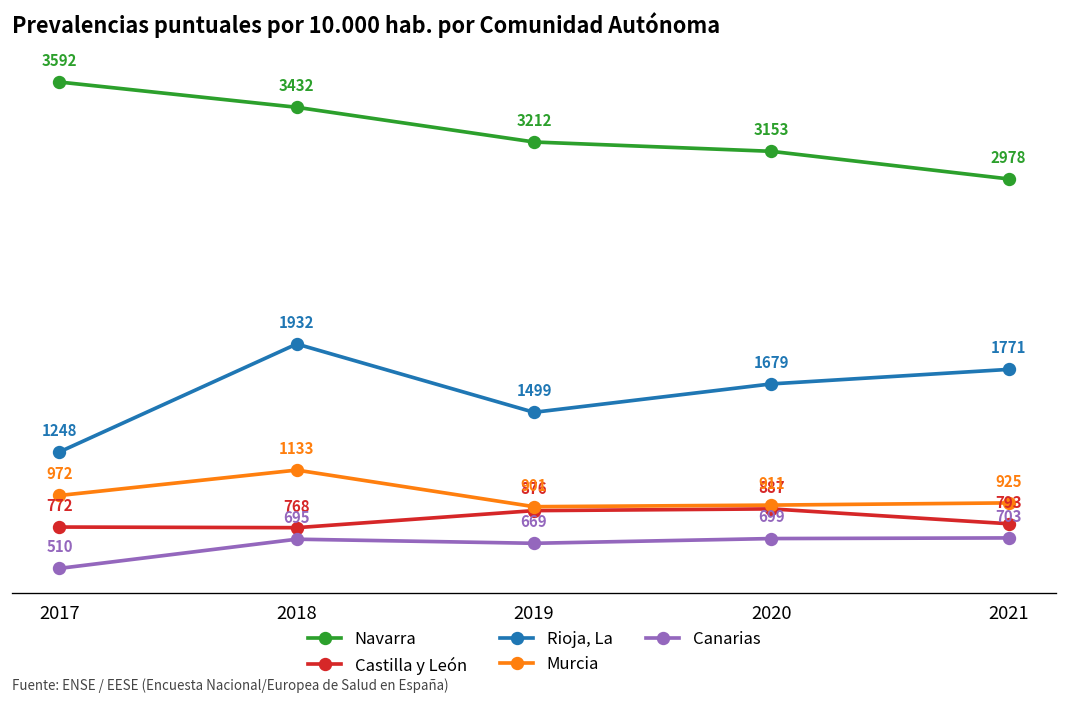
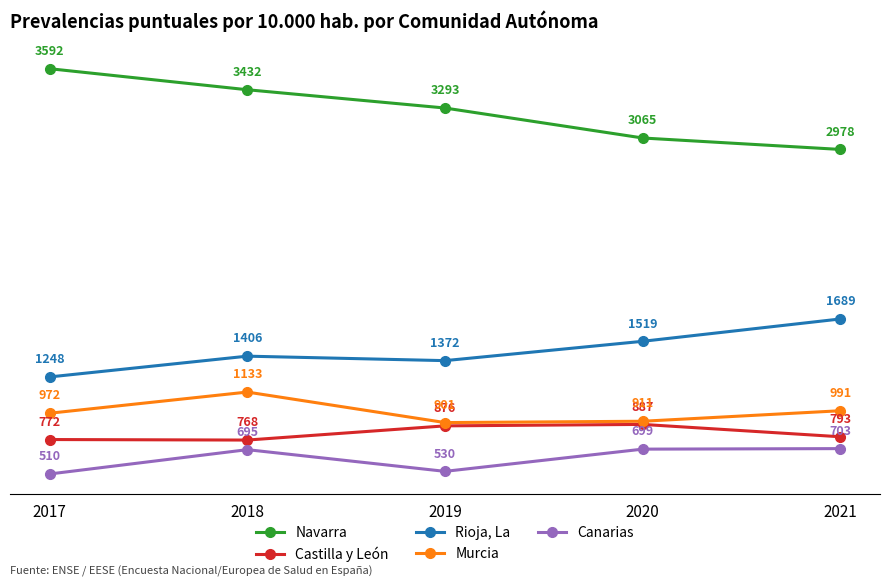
  {
    "Navarra": {
      "2017": 3592,
      "2018": 3432,
-     "2019": 3212,
-     "2020": 3153,
+     "2019": 3293,
+     "2020": 3065,
      "2021": 2978
    },
    "Castilla y León": {
      "2017": 772
    },
    "Rioja, La": {
      "2017": 1248,
-     "2018": 1932,
-     "2019": 1499,
-     "2020": 1679,
-     "2021": 1771
+     "2018": 1406,
+     "2019": 1372,
+     "2020": 1519,
+     "2021": 1689
    },
    "Murcia": {
      "2017": 972,
      "2018": 1133,
-     "2021": 925
+     "2021": 991
    },
    "Canarias": {
      "2017": 510,
-     "2019": 669
+     "2019": 530
    }
  }
